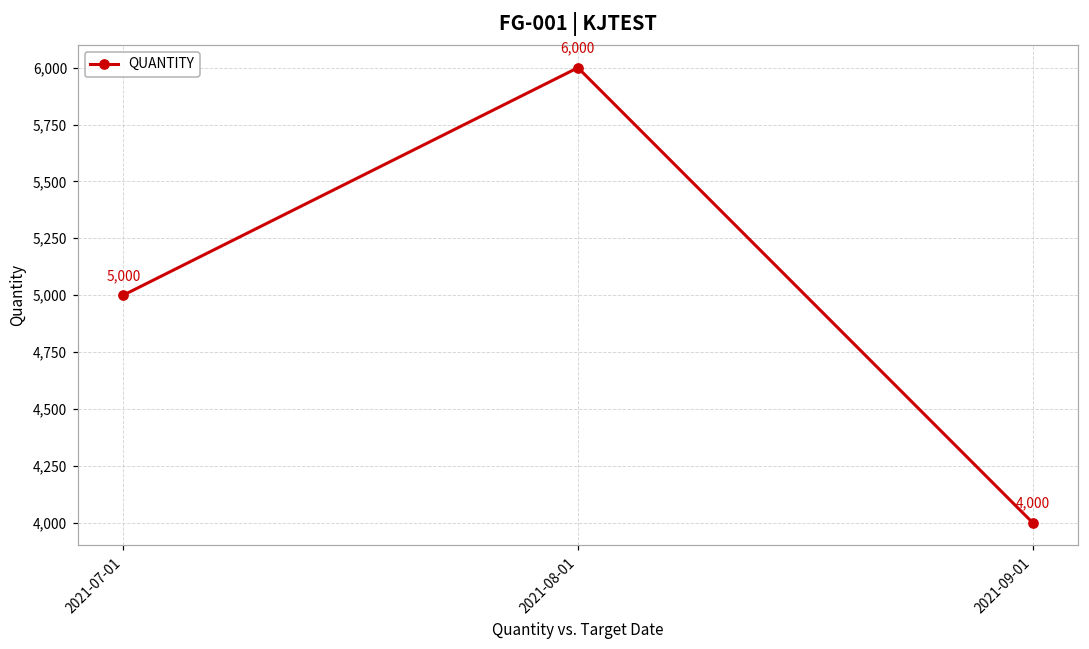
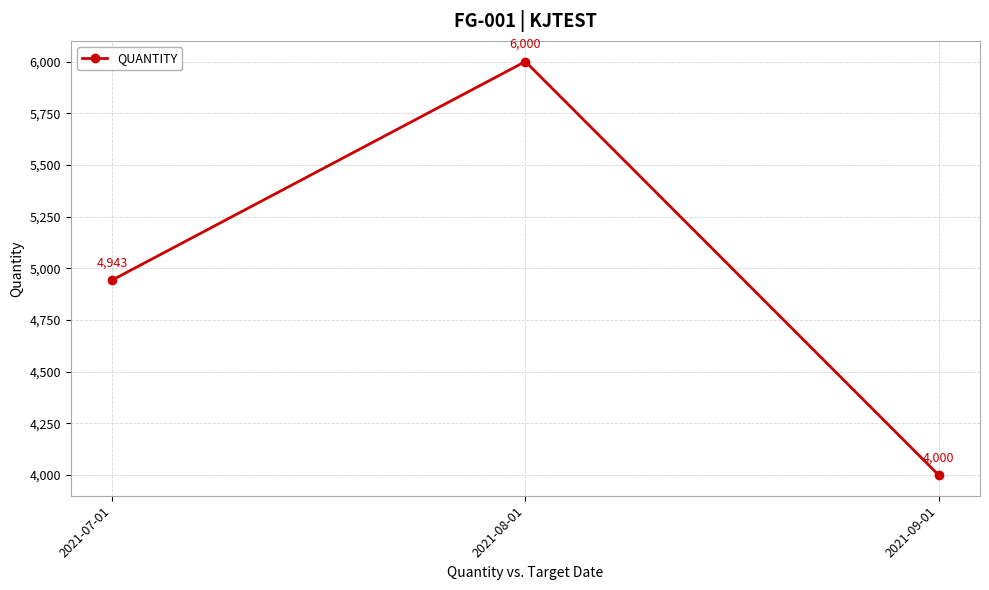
  {
-   "2021-07-01": "5,000",
+   "2021-07-01": "4,943",
    "2021-08-01": "6,000",
    "2021-09-01": "4,000"
  }
